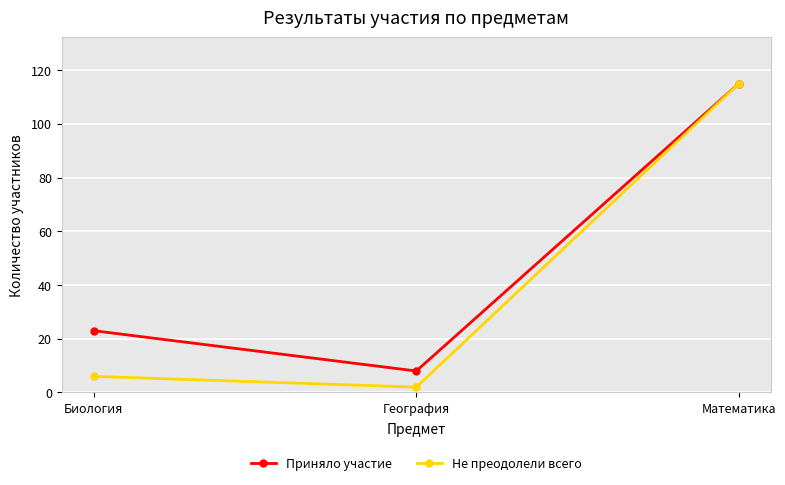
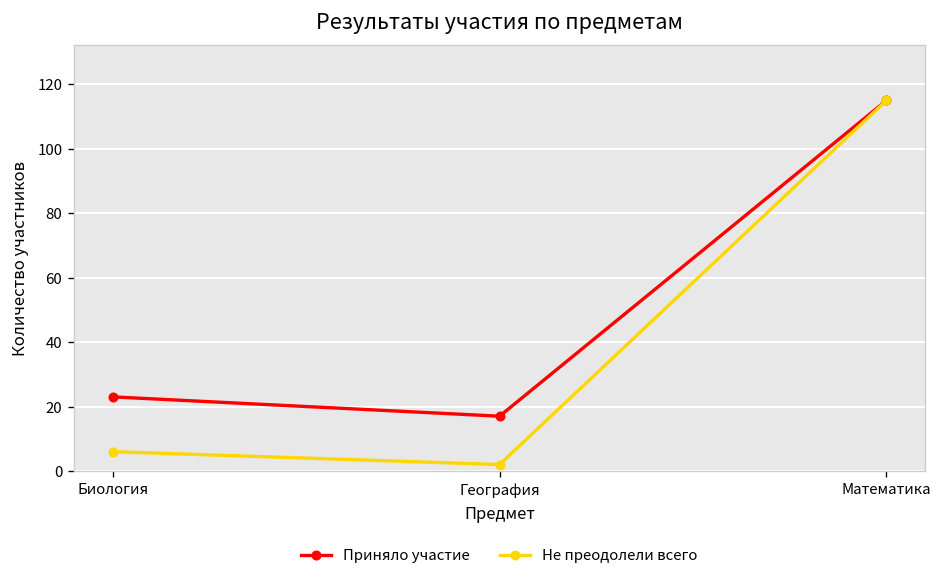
  {
    "Приняло участие": {
      "Биология": 23,
-     "География": 8
+     "География": 17
    },
    "Не преодолели всего": {
      "Биология": 6,
      "География": 2
    }
  }
